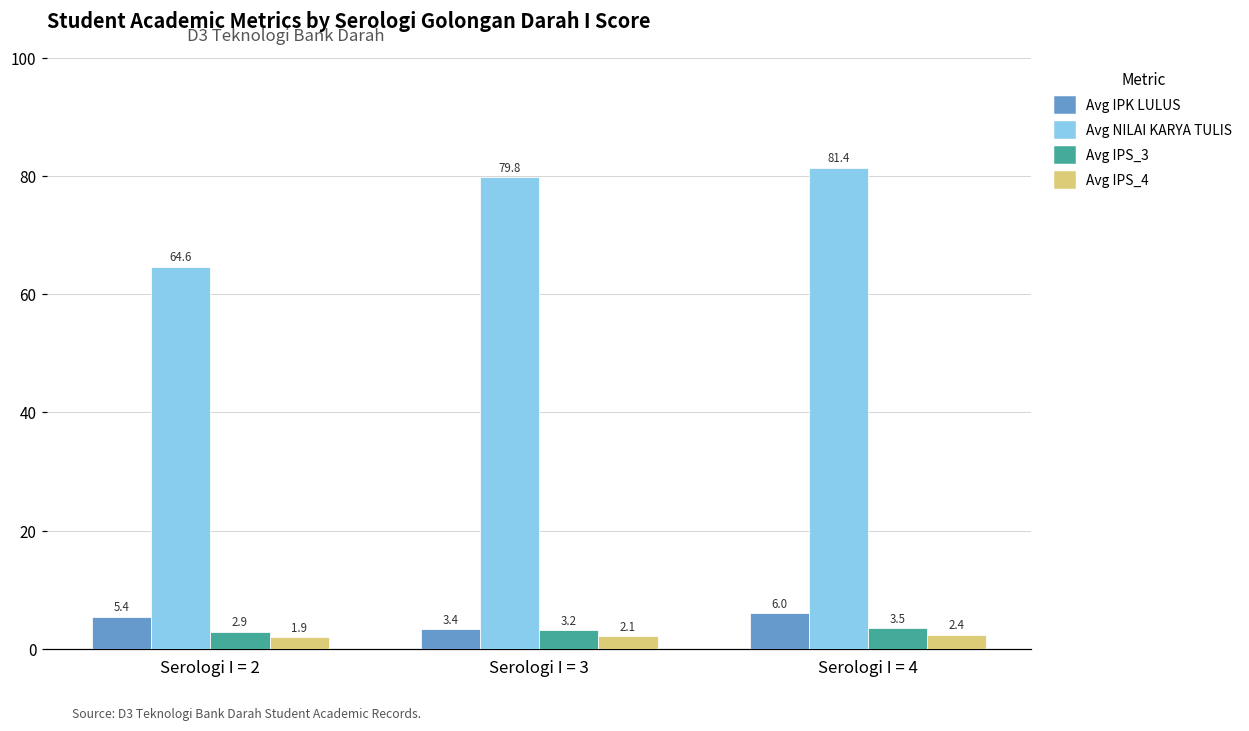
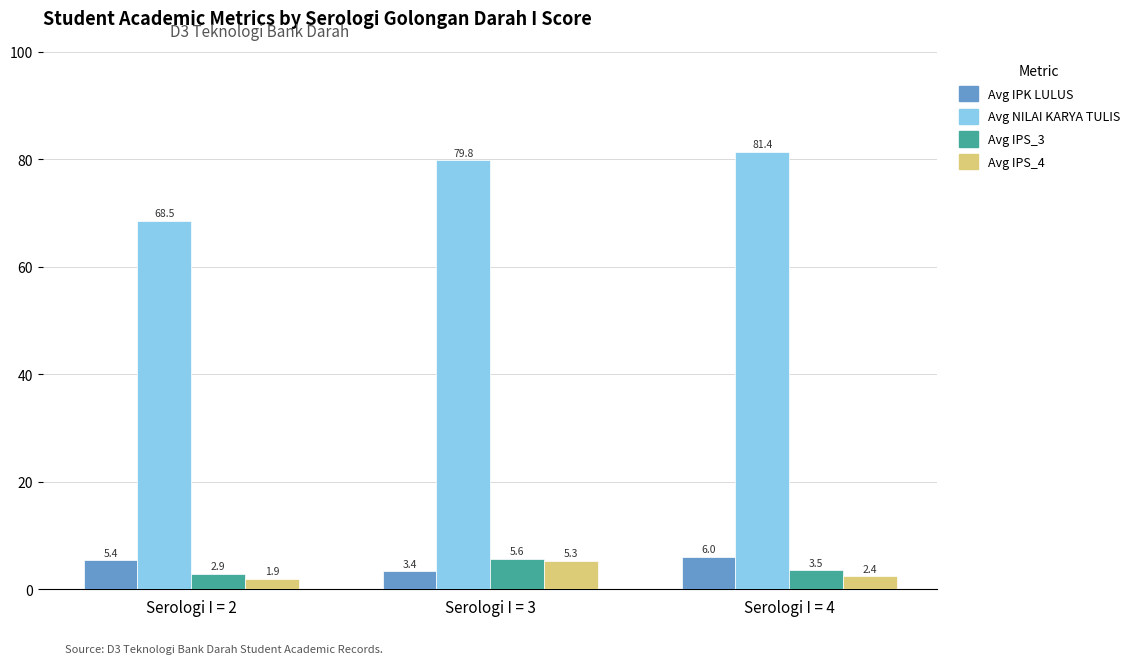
  {
    "Avg IPK LULUS": {
      "Serologi I = 2": 5.4,
      "Serologi I = 3": 3.4,
      "Serologi I = 4": 6.0
    },
    "Avg NILAI KARYA TULIS": {
-     "Serologi I = 2": 64.6,
+     "Serologi I = 2": 68.5,
      "Serologi I = 3": 79.8,
      "Serologi I = 4": 81.4
    },
    "Avg IPS_3": {
      "Serologi I = 2": 2.9,
-     "Serologi I = 3": 3.2,
+     "Serologi I = 3": 5.6,
      "Serologi I = 4": 3.5
    },
    "Avg IPS_4": {
      "Serologi I = 2": 1.9,
-     "Serologi I = 3": 2.1,
+     "Serologi I = 3": 5.3,
      "Serologi I = 4": 2.4
    }
  }
